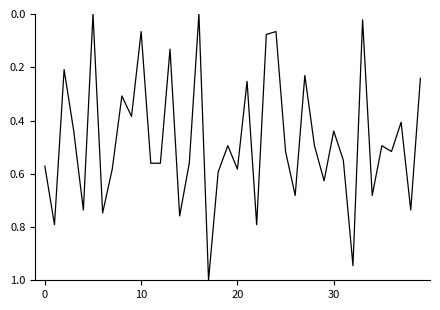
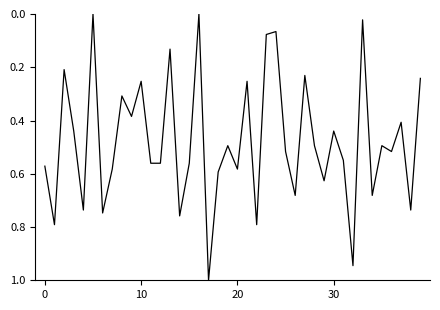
  {
    "0": 0.57,
-   "10": 0.07,
+   "10": 0.25,
    "20": 0.58,
    "30": 0.44
  }
